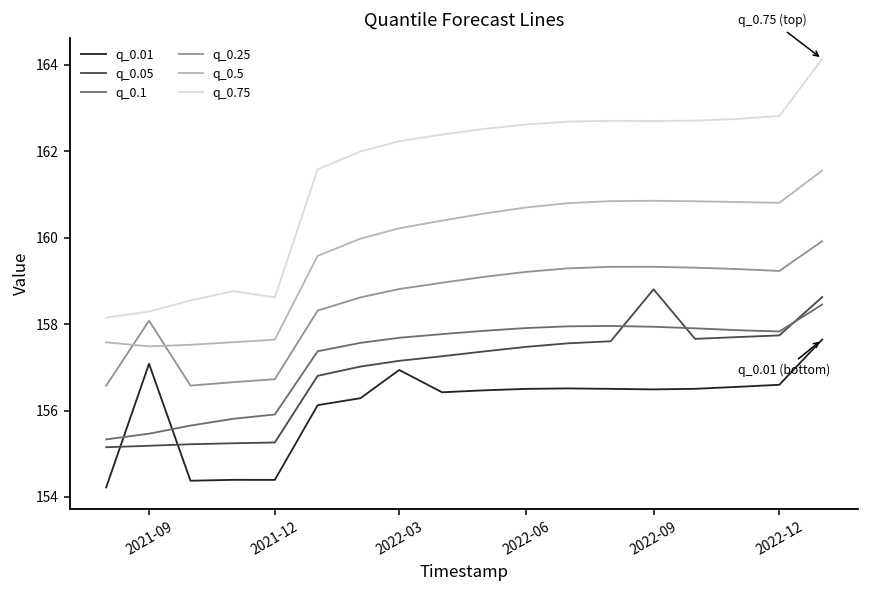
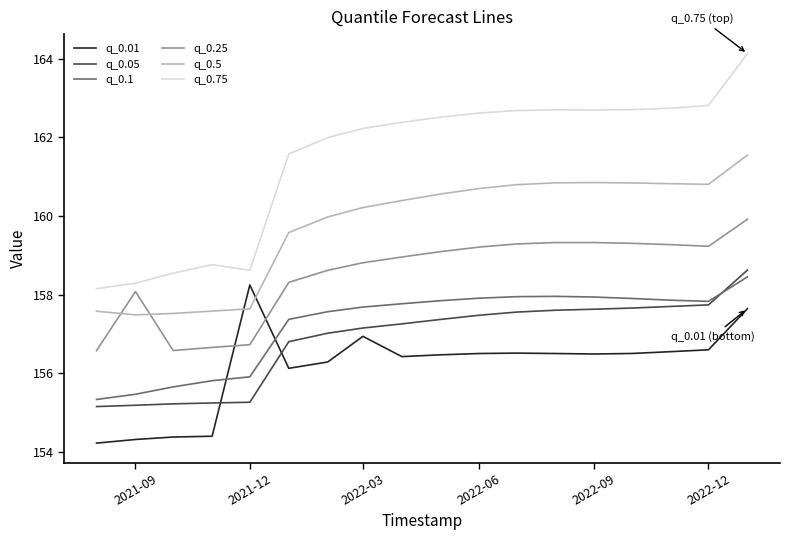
  {
    "q_0.01": {
-     "2021-09": 157.1,
-     "2021-12": 154.4,
+     "2021-09": 154.3,
+     "2021-12": 158.2,
      "2022-03": 156.9,
      "2022-06": 156.5,
      "2022-09": 156.5,
      "2022-12": 156.6
    },
    "q_0.05": {
      "2021-09": 155.2,
      "2021-12": 155.3,
      "2022-03": 157.1,
      "2022-06": 157.5,
-     "2022-09": 158.8,
+     "2022-09": 157.6,
      "2022-12": 157.7
    },
    "q_0.1": {
      "2021-09": 155.5,
      "2021-12": 155.9,
      "2022-03": 157.7,
      "2022-06": 157.9,
      "2022-09": 157.9,
      "2022-12": 157.8
    },
    "q_0.25": {
      "2021-09": 158.1,
      "2021-12": 156.7,
      "2022-03": 158.8,
      "2022-06": 159.2,
      "2022-09": 159.3,
      "2022-12": 159.2
    },
    "q_0.5": {
      "2021-09": 157.5,
      "2021-12": 157.6,
      "2022-03": 160.2,
      "2022-06": 160.7,
      "2022-09": 160.9,
      "2022-12": 160.8
    },
    "q_0.75": {
      "2021-09": 158.3,
      "2021-12": 158.6,
      "2022-03": 162.2,
      "2022-06": 162.6,
      "2022-09": 162.7,
      "2022-12": 162.8
    }
  }
